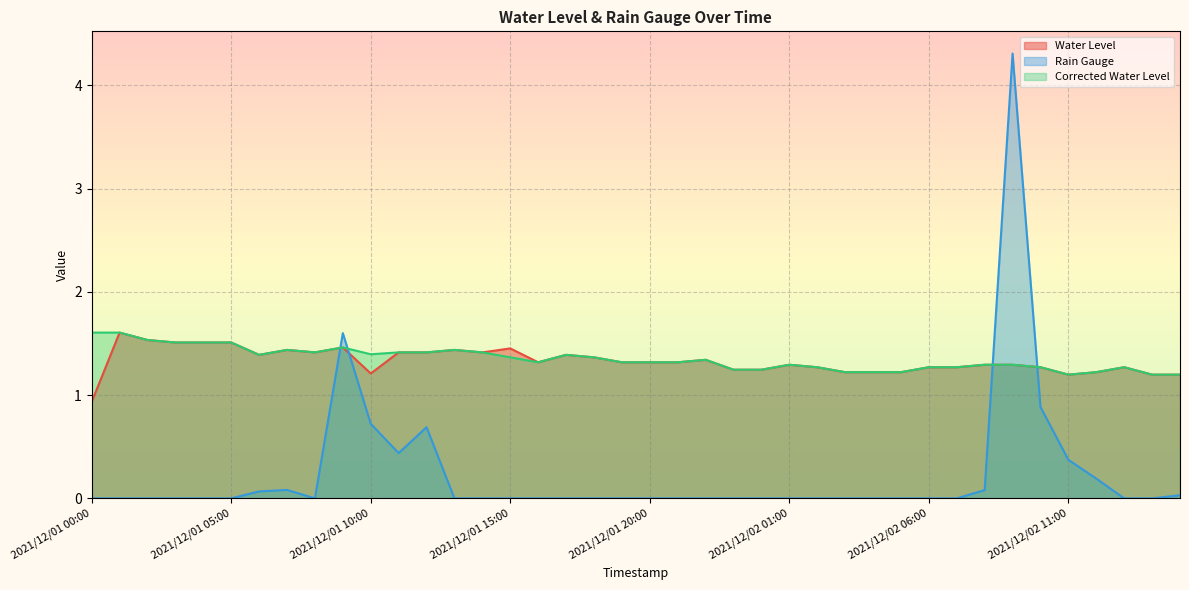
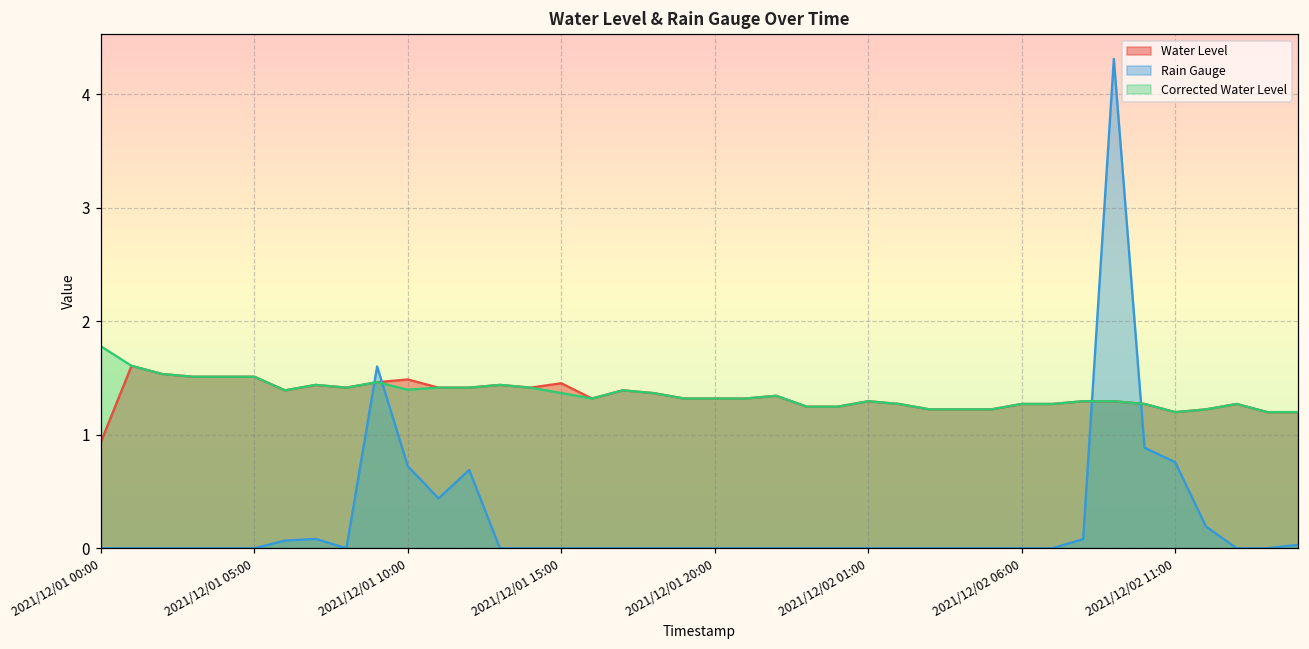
  {
    "Water Level": {
      "2021/12/01 00:00": 0.93,
-     "2021/12/01 10:00": 1.21,
+     "2021/12/01 10:00": 1.49,
      "2021/12/01 15:00": 1.45
    },
    "Rain Gauge": {
      "2021/12/01 00:00": 0.00,
      "2021/12/01 05:00": 0.00,
      "2021/12/01 10:00": 0.72,
      "2021/12/01 15:00": 0.00,
      "2021/12/01 20:00": 0.00,
      "2021/12/02 01:00": 0.00,
      "2021/12/02 06:00": 0.00,
-     "2021/12/02 11:00": 0.37
+     "2021/12/02 11:00": 0.76
    },
    "Corrected Water Level": {
-     "2021/12/01 00:00": 1.61,
+     "2021/12/01 00:00": 1.78,
      "2021/12/01 10:00": 1.40,
      "2021/12/01 15:00": 1.37
    }
  }
